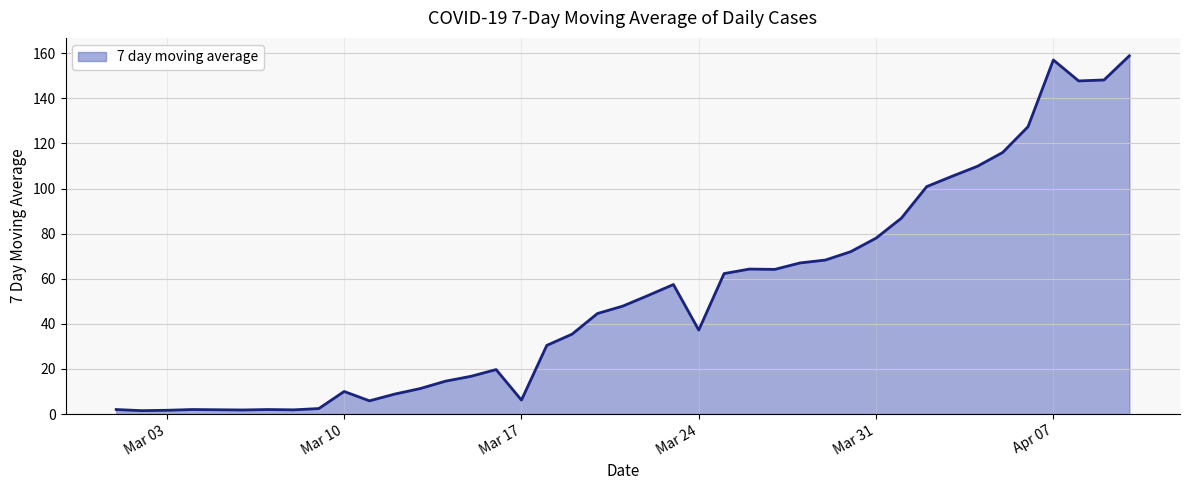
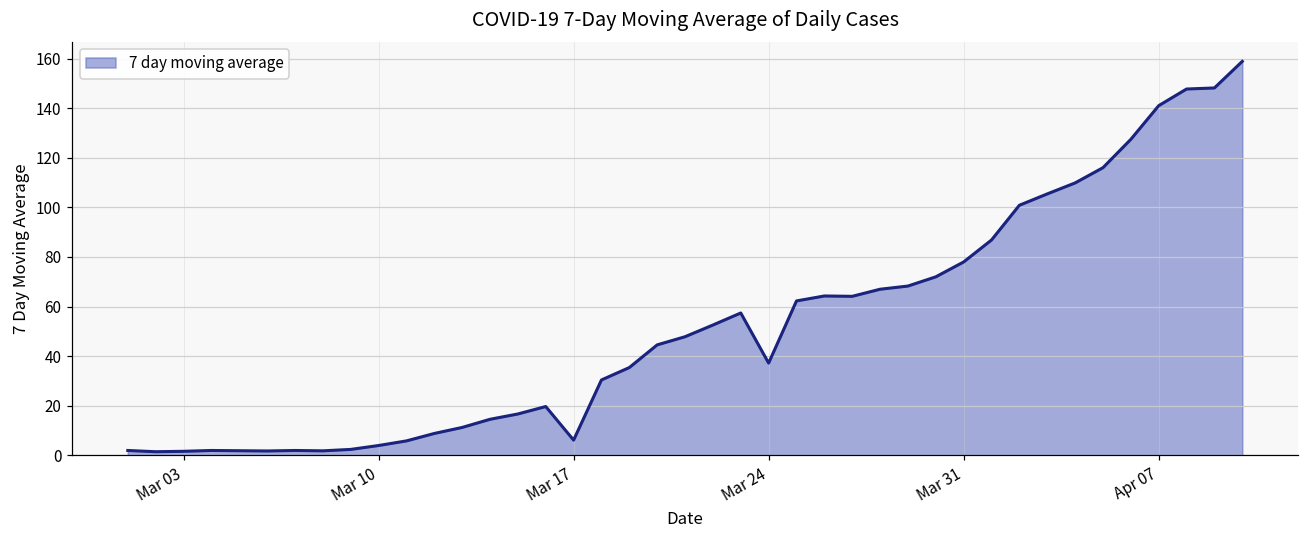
  {
    "Mar 03": 2,
-   "Mar 10": 10,
+   "Mar 10": 4,
    "Mar 17": 6,
    "Mar 24": 37,
    "Mar 31": 78,
-   "Apr 07": 157
+   "Apr 07": 141
  }
